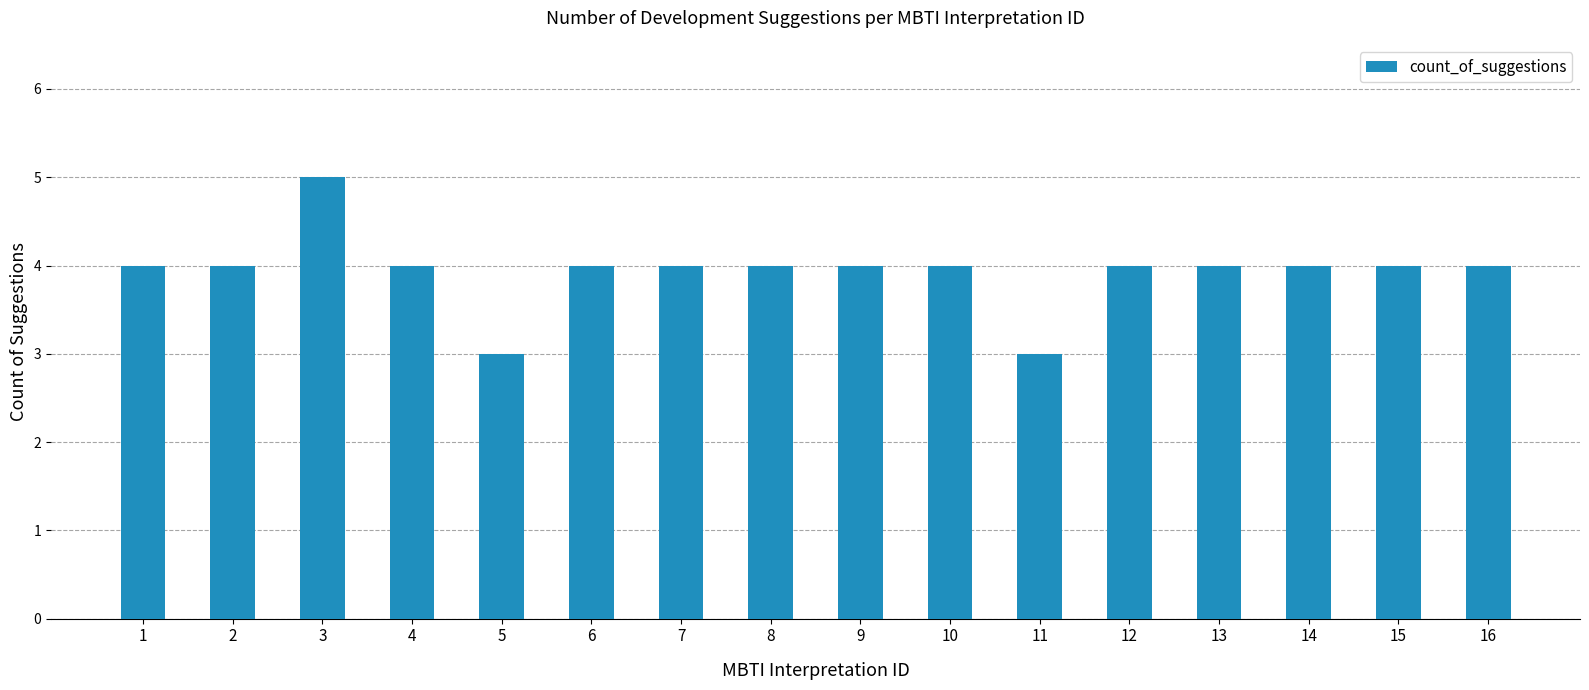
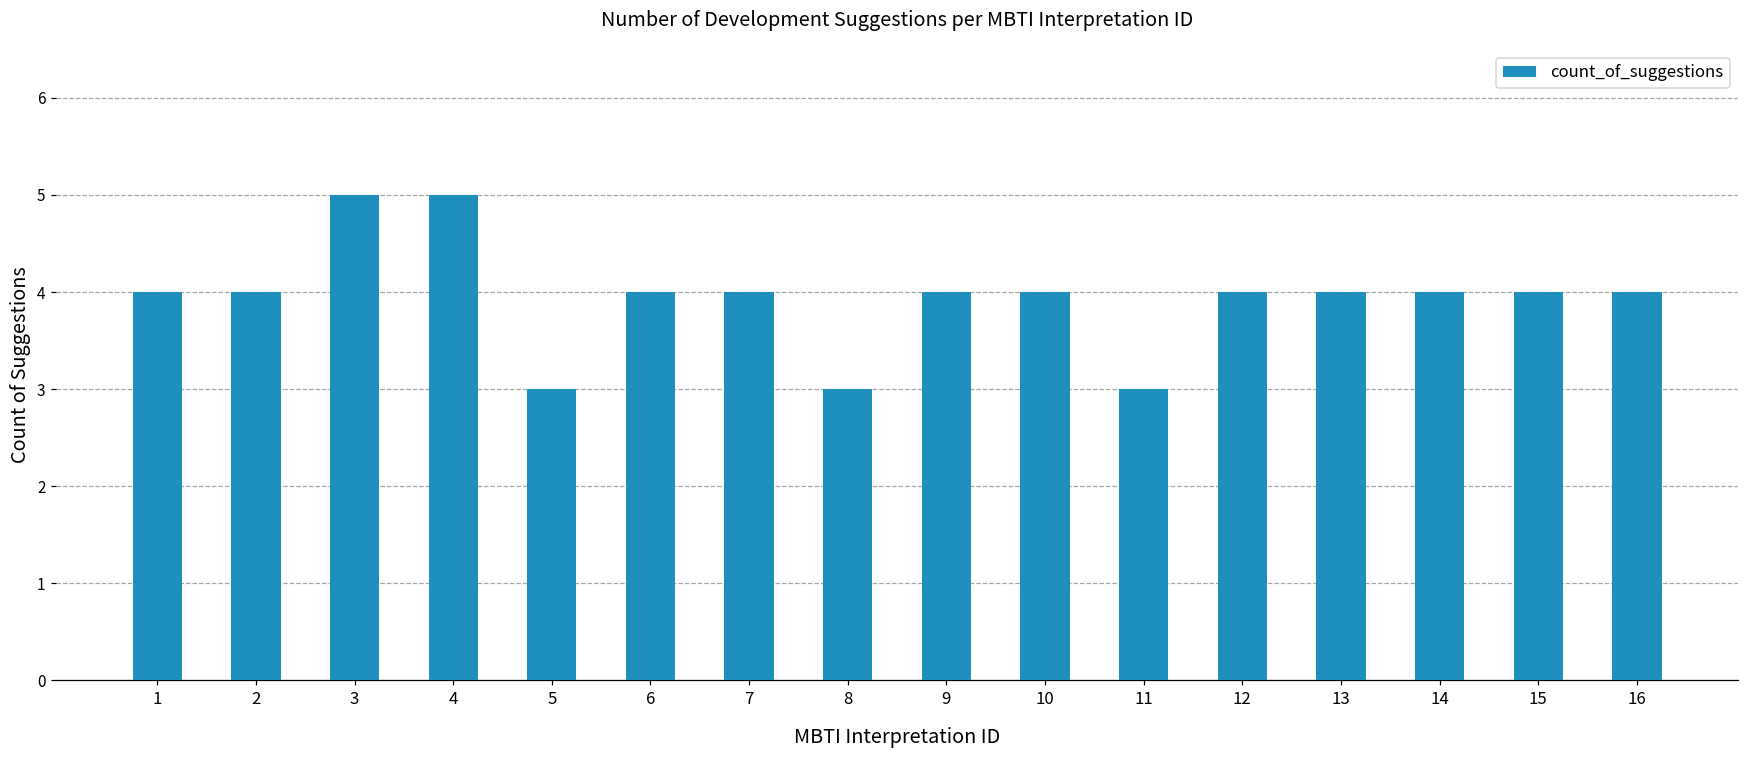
  {
    "1": 4,
    "2": 4,
    "3": 5,
-   "4": 4,
+   "4": 5,
    "5": 3,
    "6": 4,
    "7": 4,
-   "8": 4,
+   "8": 3,
    "9": 4,
    "10": 4,
    "11": 3,
    "12": 4,
    "13": 4,
    "14": 4,
    "15": 4,
    "16": 4
  }
